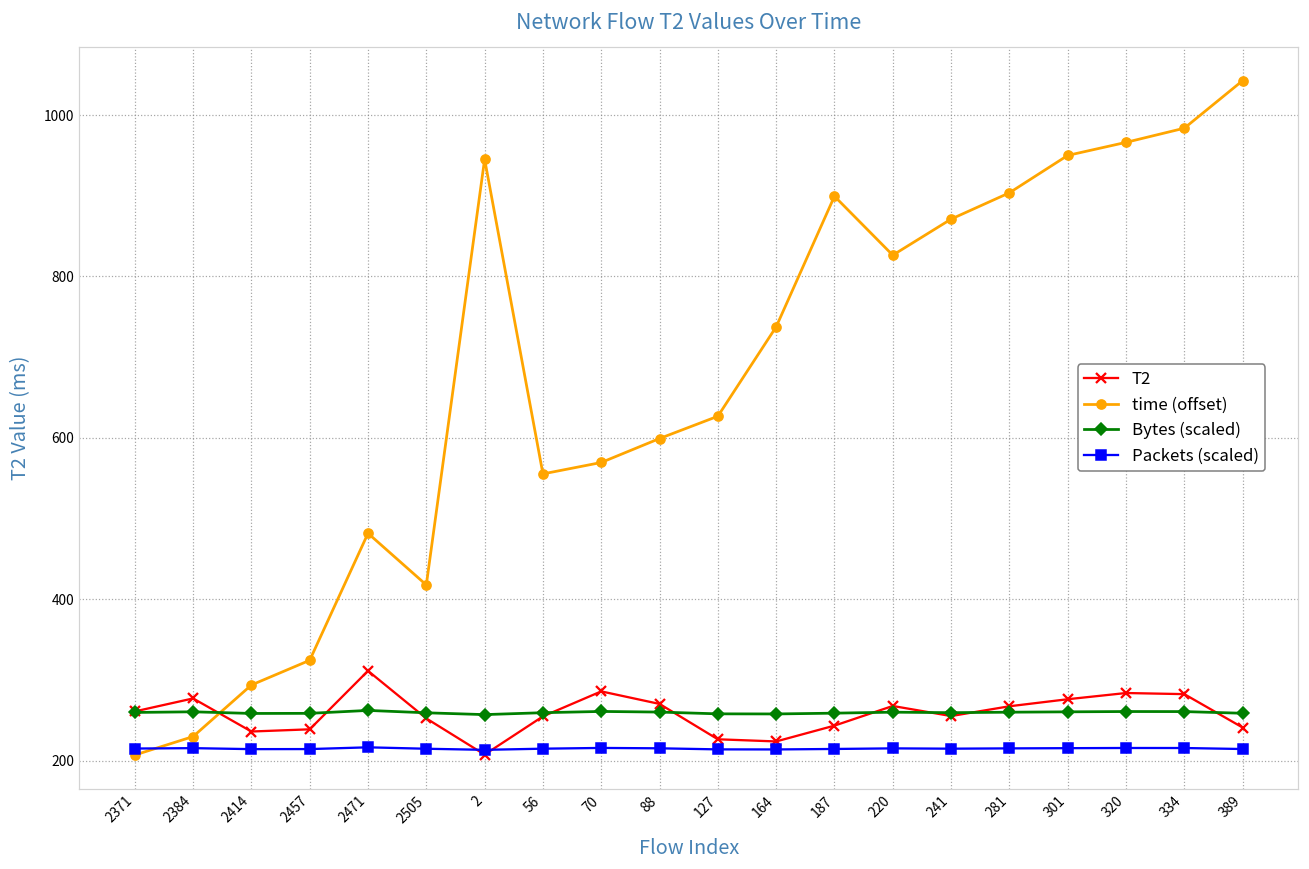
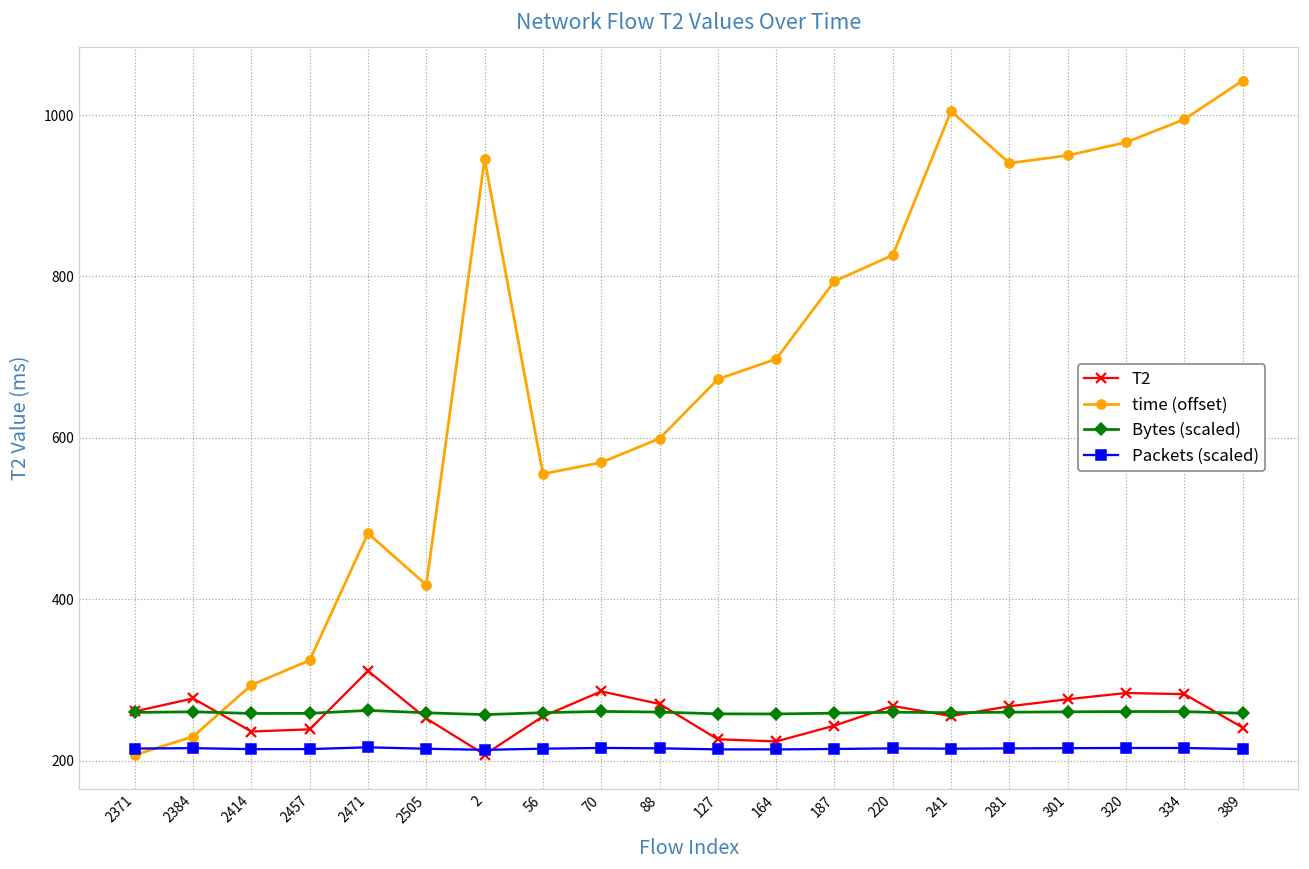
  {
    "T2": {
      "2384": 280,
      "2414": 240,
      "2457": 240,
      "2471": 310,
      "2505": 250,
      "2": 210,
      "56": 250,
      "70": 290,
      "88": 270,
      "127": 230,
      "164": 220,
      "187": 240,
      "220": 270,
      "241": 260,
      "281": 270,
      "301": 280,
      "320": 280,
      "334": 280,
      "389": 240
    },
    "time (offset)": {
      "2371": 210,
      "2384": 230,
      "2414": 290,
      "2457": 320,
      "2471": 480,
      "2505": 420,
      "2": 950,
      "56": 560,
      "70": 570,
      "88": 600,
-     "127": 630,
-     "164": 740,
-     "187": 900,
+     "127": 670,
+     "164": 700,
+     "187": 790,
      "220": 830,
-     "241": 870,
-     "281": 900,
+     "241": 1000,
+     "281": 940,
      "301": 950,
      "320": 970,
-     "334": 980,
+     "334": 990,
      "389": 1040
    },
    "Bytes (scaled)": {
      "2384": 260,
      "2414": 260,
      "2457": 260,
      "2471": 260,
      "2505": 260,
      "2": 260,
      "56": 260,
      "70": 260,
      "88": 260,
      "127": 260,
      "164": 260,
      "187": 260,
      "220": 260,
      "241": 260,
      "281": 260,
      "301": 260,
      "320": 260,
      "334": 260,
      "389": 260
    },
    "Packets (scaled)": {
      "2371": 220,
      "2384": 220,
      "2414": 210,
      "2457": 210,
      "2471": 220,
      "2505": 210,
      "2": 210,
      "56": 210,
      "70": 220,
      "88": 220,
      "127": 210,
      "164": 210,
      "187": 210,
      "220": 220,
      "241": 210,
      "281": 220,
      "301": 220,
      "320": 220,
      "334": 220,
      "389": 210
    }
  }
